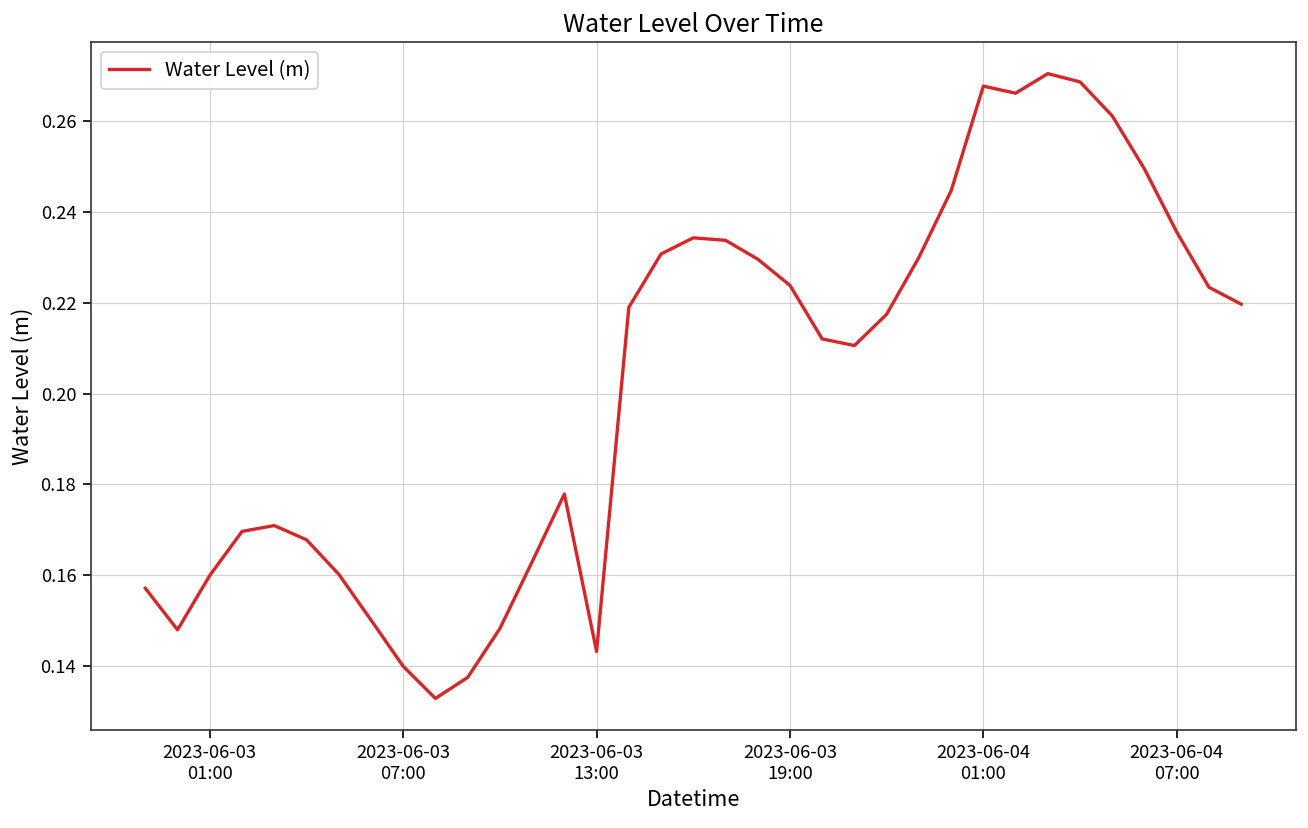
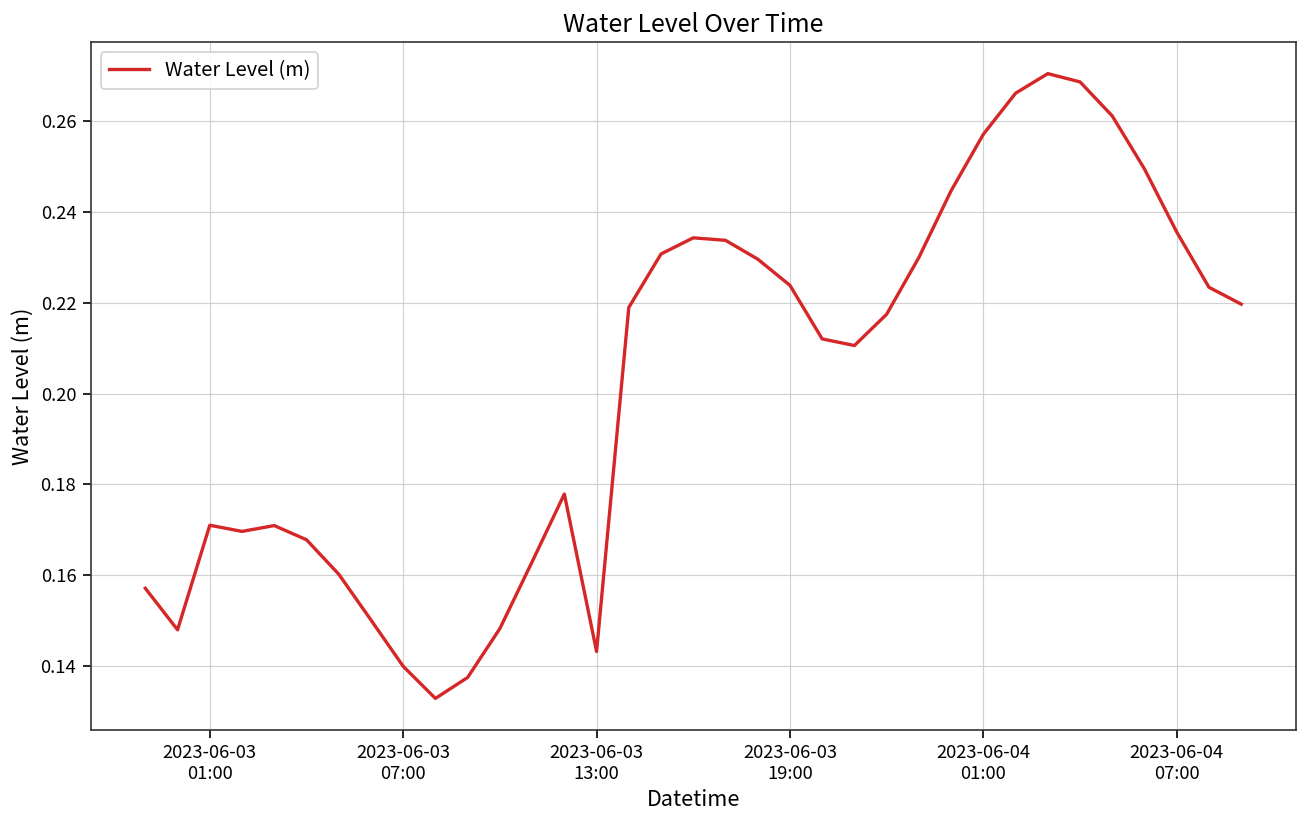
  {
-   "2023-06-03 01:00": 0.160,
+   "2023-06-03 01:00": 0.171,
    "2023-06-03 07:00": 0.140,
    "2023-06-03 13:00": 0.143,
    "2023-06-03 19:00": 0.224,
-   "2023-06-04 01:00": 0.268,
+   "2023-06-04 01:00": 0.257,
    "2023-06-04 07:00": 0.236
  }
